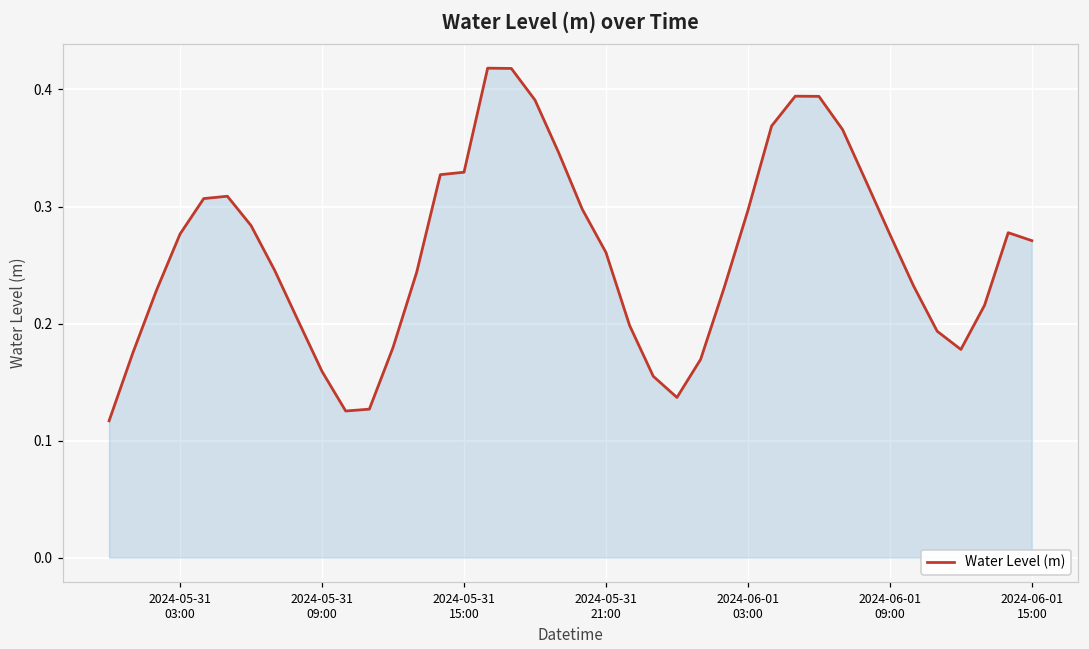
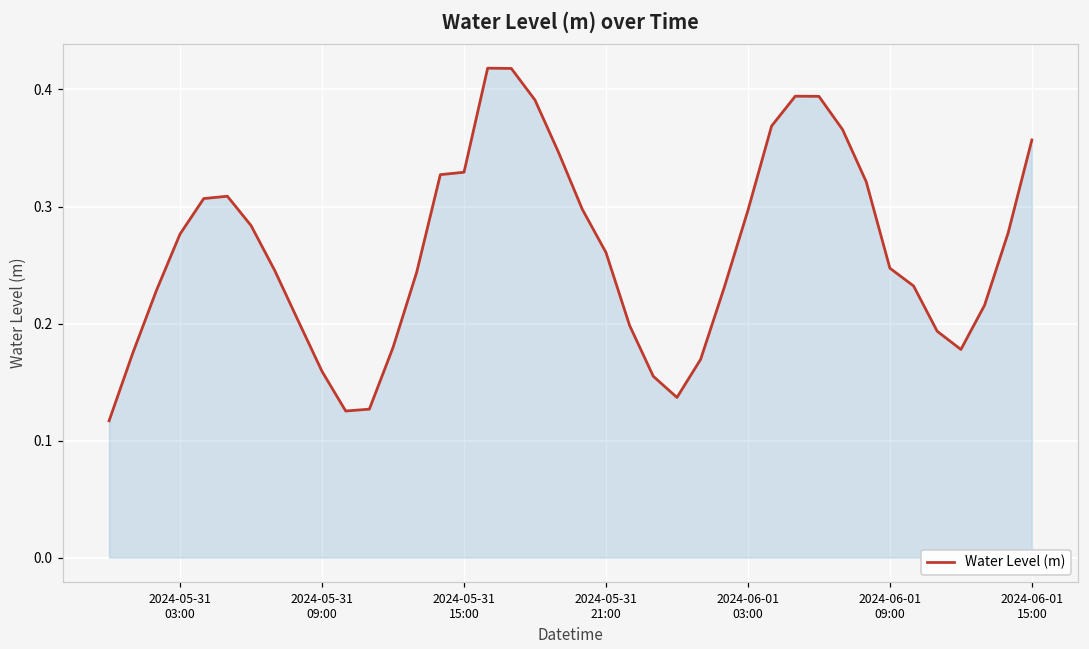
  {
    "2024-05-31 03:00": 0.277,
    "2024-05-31 09:00": 0.159,
    "2024-05-31 15:00": 0.329,
    "2024-05-31 21:00": 0.261,
    "2024-06-01 03:00": 0.297,
-   "2024-06-01 09:00": 0.276,
-   "2024-06-01 15:00": 0.271
+   "2024-06-01 09:00": 0.247,
+   "2024-06-01 15:00": 0.357
  }
